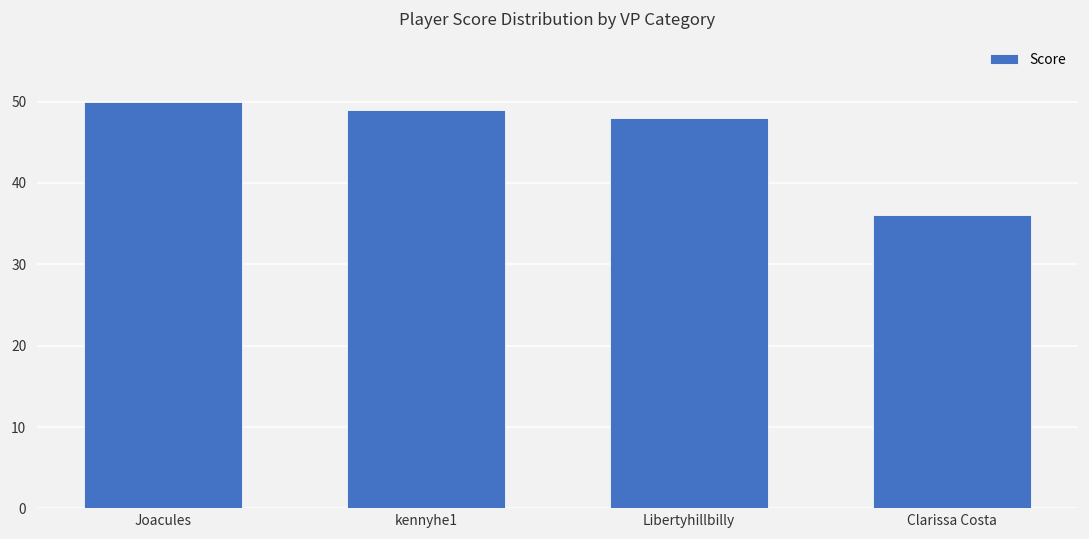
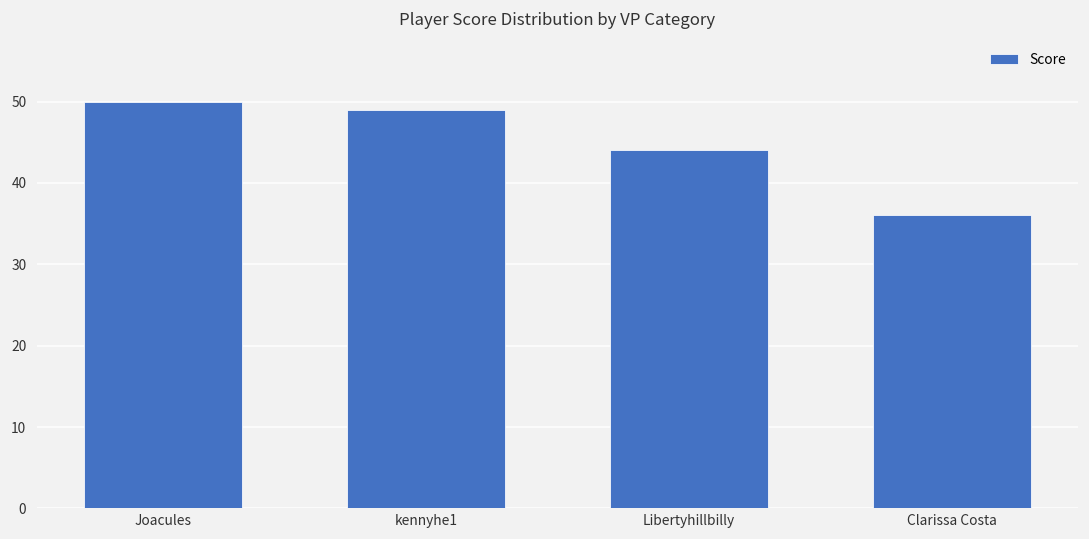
  {
    "Joacules": 50,
    "kennyhe1": 49,
-   "Libertyhillbilly": 48,
+   "Libertyhillbilly": 44,
    "Clarissa Costa": 36
  }
